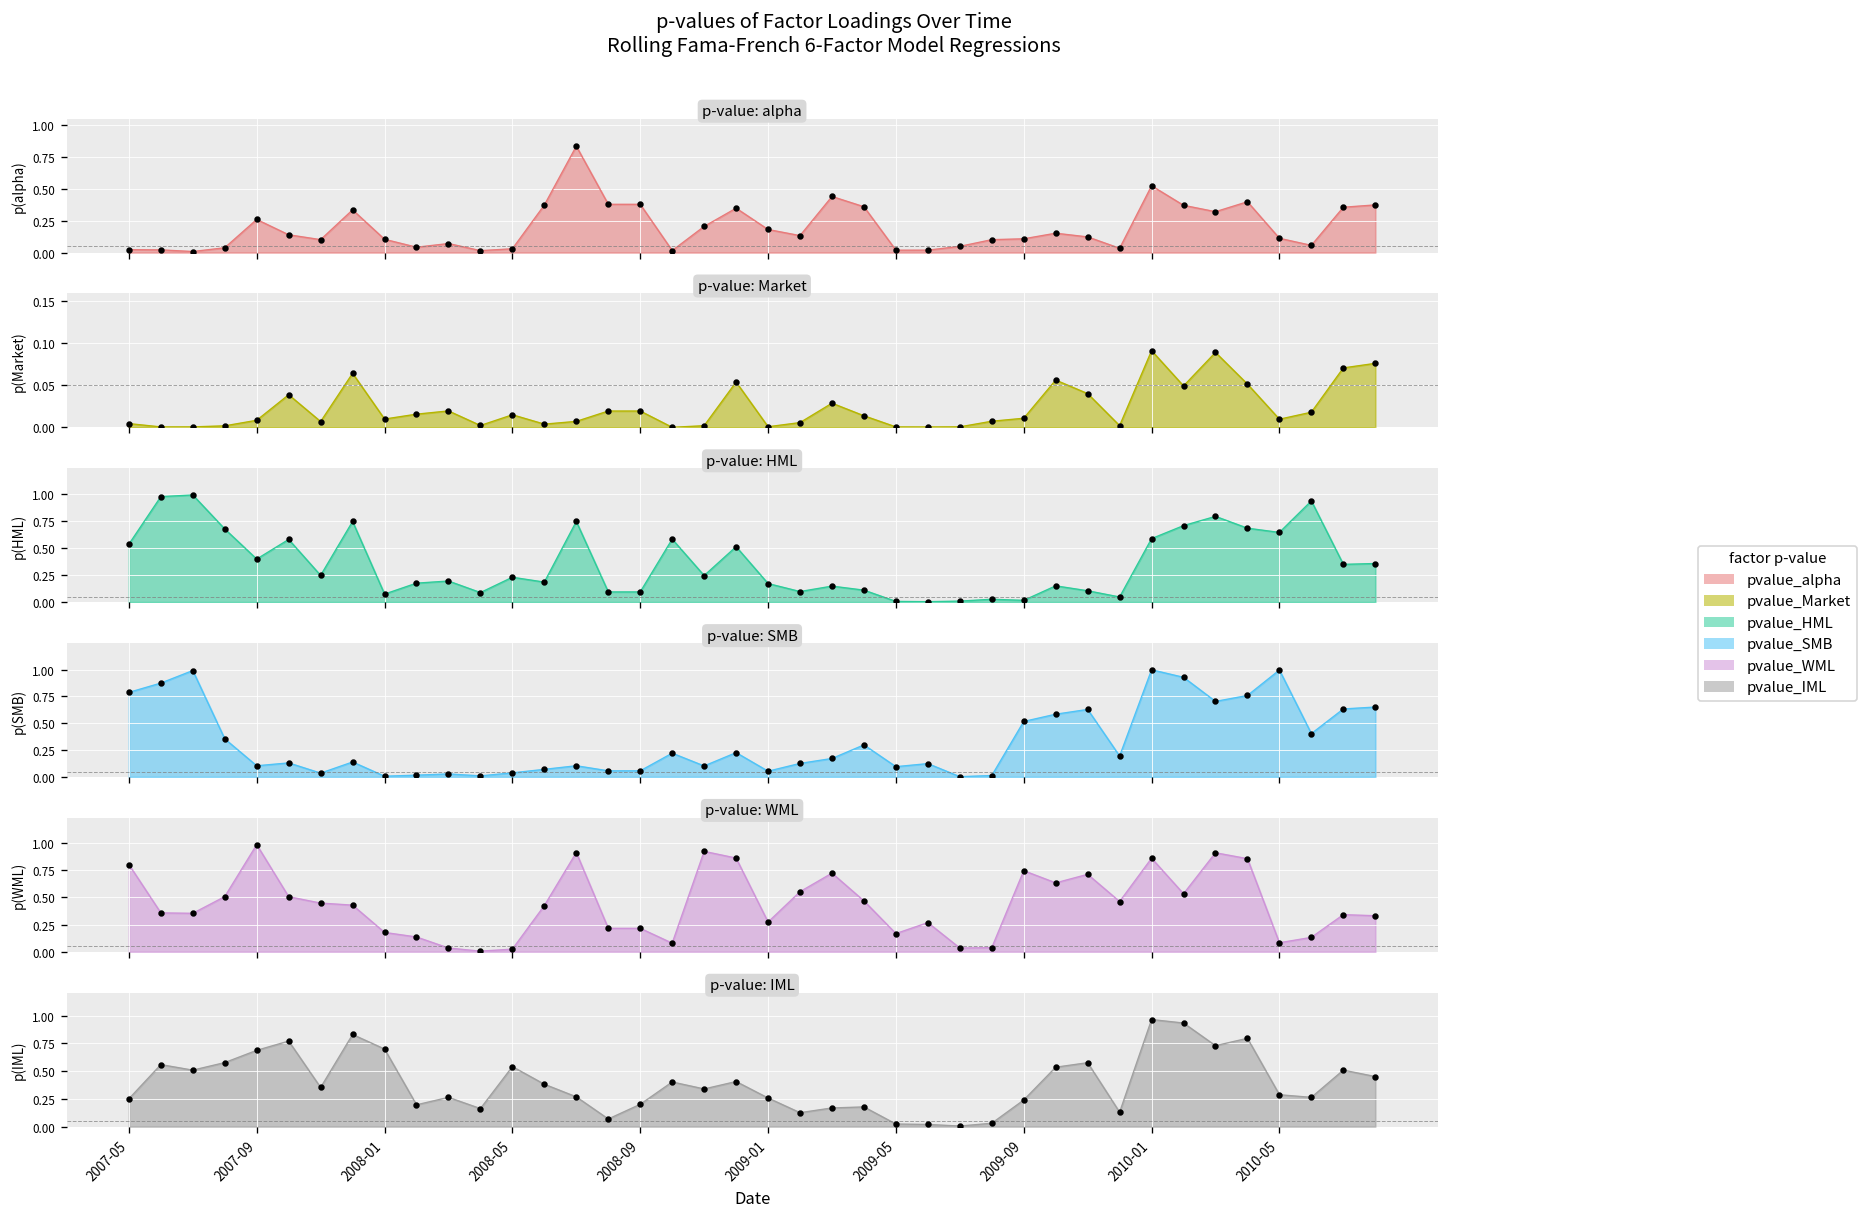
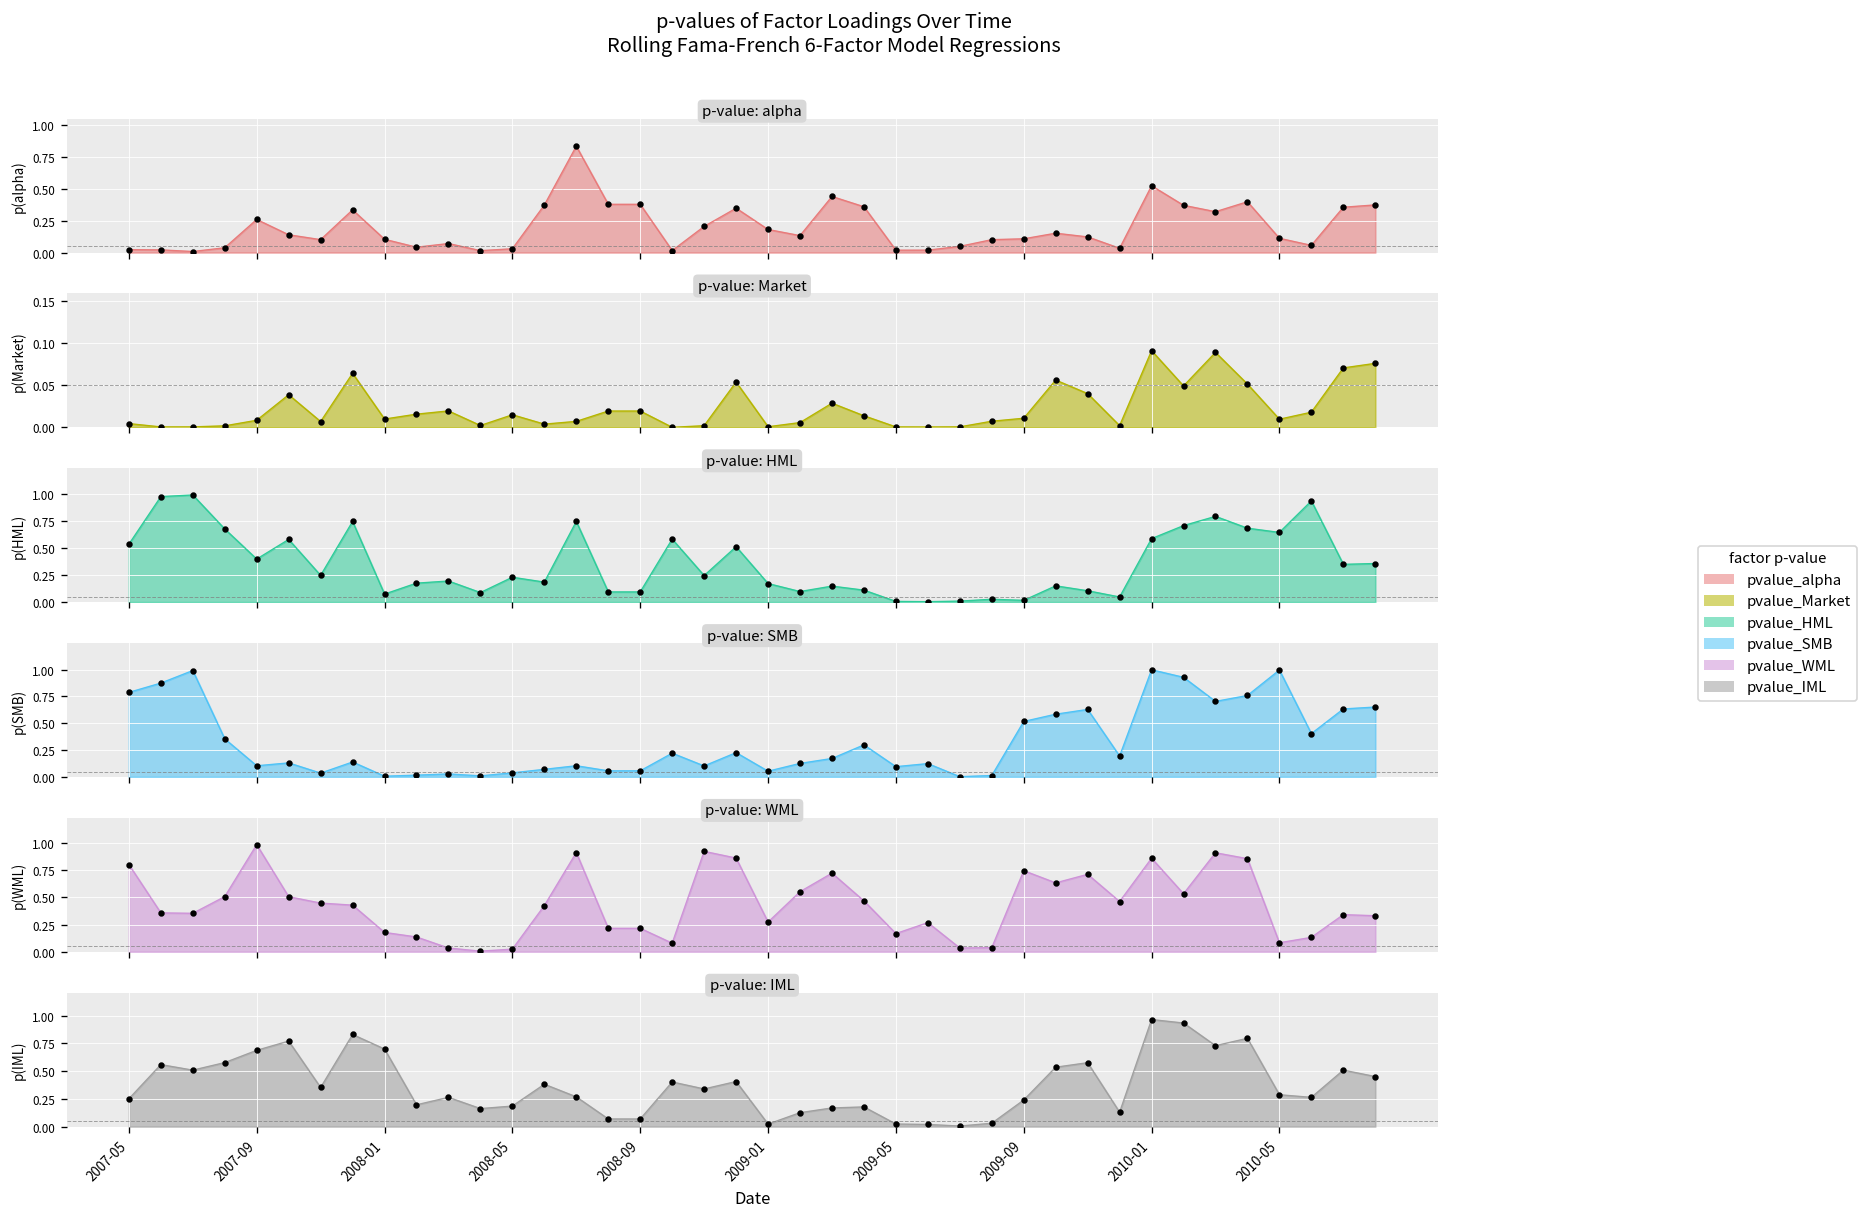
  {
    "p-value: IML": {
      "2007-05": 0.3,
      "2007-09": 0.7,
      "2008-01": 0.7,
-     "2008-05": 0.5,
-     "2008-09": 0.2,
-     "2009-01": 0.3,
+     "2008-05": 0.2,
+     "2008-09": 0.1,
+     "2009-01": 0.0,
      "2009-05": 0.0,
      "2009-09": 0.2,
      "2010-01": 1.0,
      "2010-05": 0.3
    }
  }
